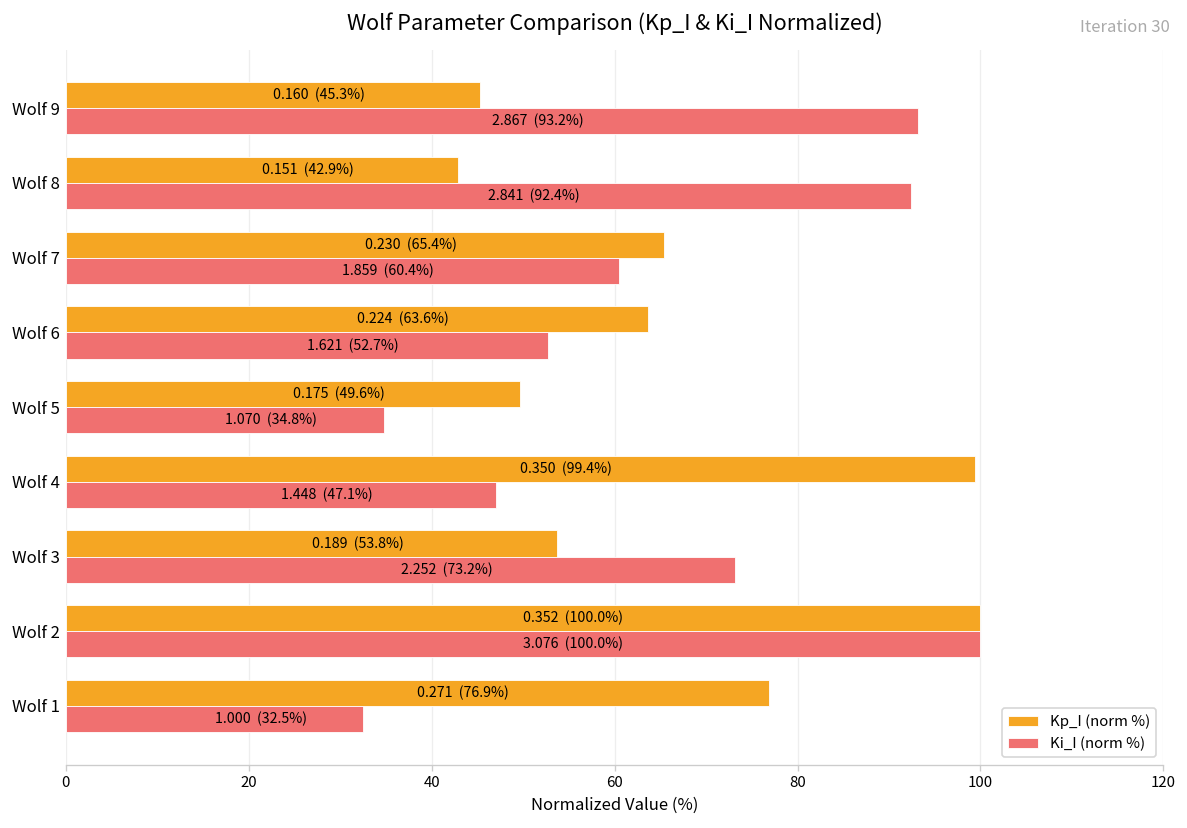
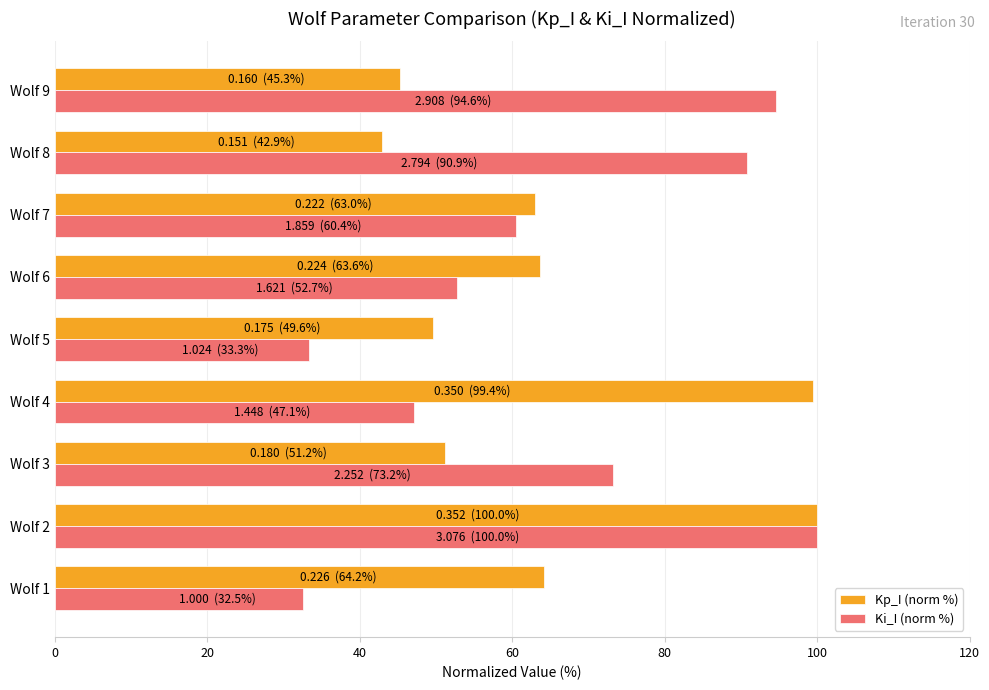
  {
    "Kp_I (norm %)": {
      "Wolf 9": "(45.3%)",
      "Wolf 8": "(42.9%)",
-     "Wolf 7": "0.230 (65.4%)",
+     "Wolf 7": "0.222 (63.0%)",
      "Wolf 6": "(63.6%)",
      "Wolf 5": "(49.6%)",
      "Wolf 4": "(99.4%)",
-     "Wolf 3": "0.189 (53.8%)",
+     "Wolf 3": "0.180 (51.2%)",
      "Wolf 2": "(100.0%)",
-     "Wolf 1": "0.271 (76.9%)"
+     "Wolf 1": "0.226 (64.2%)"
    },
    "Ki_I (norm %)": {
-     "Wolf 9": "2.867 (93.2%)",
-     "Wolf 8": "2.841 (92.4%)",
+     "Wolf 9": "2.908 (94.6%)",
+     "Wolf 8": "2.794 (90.9%)",
      "Wolf 7": "(60.4%)",
      "Wolf 6": "(52.7%)",
-     "Wolf 5": "1.070 (34.8%)",
+     "Wolf 5": "1.024 (33.3%)",
      "Wolf 4": "(47.1%)",
      "Wolf 3": "(73.2%)",
      "Wolf 2": "(100.0%)",
      "Wolf 1": "(32.5%)"
    }
  }
